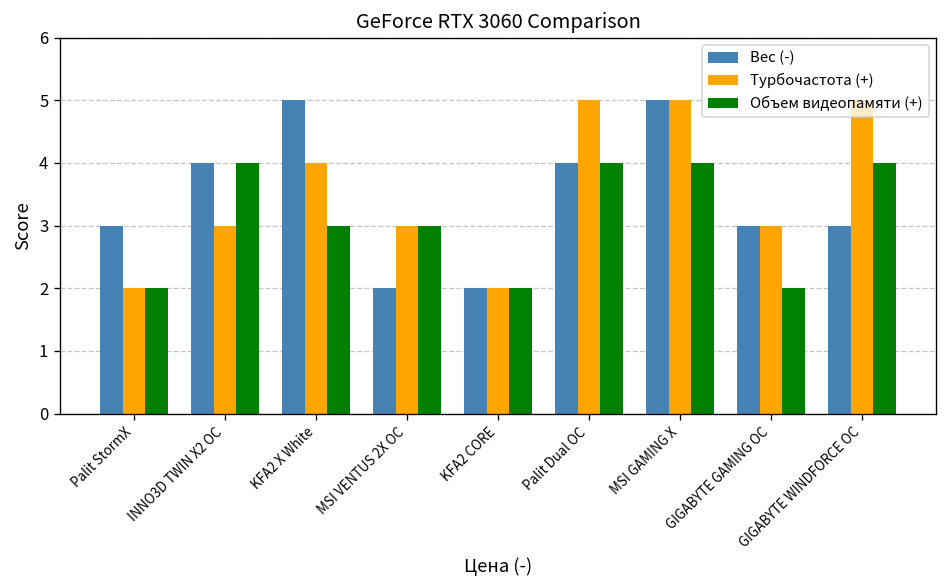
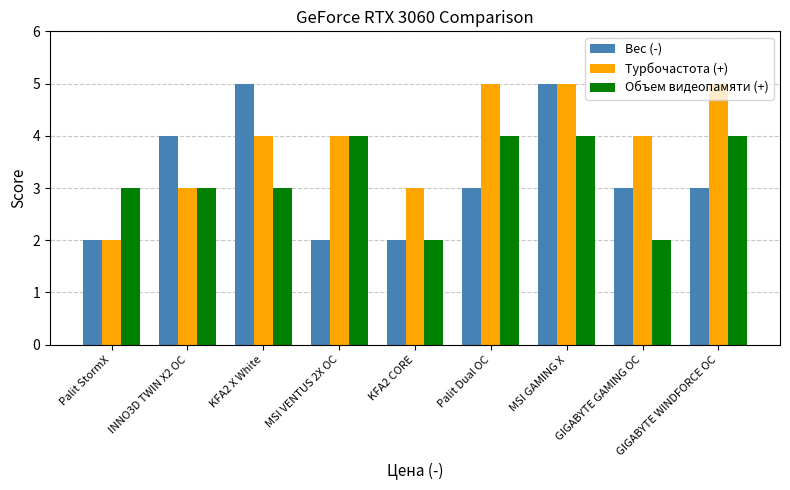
  {
    "Вес (-)": {
-     "Palit StormX": 3,
+     "Palit StormX": 2,
      "INNO3D TWIN X2 OC": 4,
      "KFA2 X White": 5,
      "MSI VENTUS 2X OC": 2,
      "KFA2 CORE": 2,
-     "Palit Dual OC": 4,
+     "Palit Dual OC": 3,
      "MSI GAMING X": 5,
      "GIGABYTE GAMING OC": 3,
      "GIGABYTE WINDFORCE OC": 3
    },
    "Турбочастота (+)": {
      "Palit StormX": 2,
      "INNO3D TWIN X2 OC": 3,
      "KFA2 X White": 4,
-     "MSI VENTUS 2X OC": 3,
-     "KFA2 CORE": 2,
+     "MSI VENTUS 2X OC": 4,
+     "KFA2 CORE": 3,
      "Palit Dual OC": 5,
      "MSI GAMING X": 5,
-     "GIGABYTE GAMING OC": 3
+     "GIGABYTE GAMING OC": 4
    },
    "Объем видеопамяти (+)": {
-     "Palit StormX": 2,
-     "INNO3D TWIN X2 OC": 4,
+     "Palit StormX": 3,
+     "INNO3D TWIN X2 OC": 3,
      "KFA2 X White": 3,
-     "MSI VENTUS 2X OC": 3,
+     "MSI VENTUS 2X OC": 4,
      "KFA2 CORE": 2,
      "Palit Dual OC": 4,
      "MSI GAMING X": 4,
      "GIGABYTE GAMING OC": 2,
      "GIGABYTE WINDFORCE OC": 4
    }
  }
